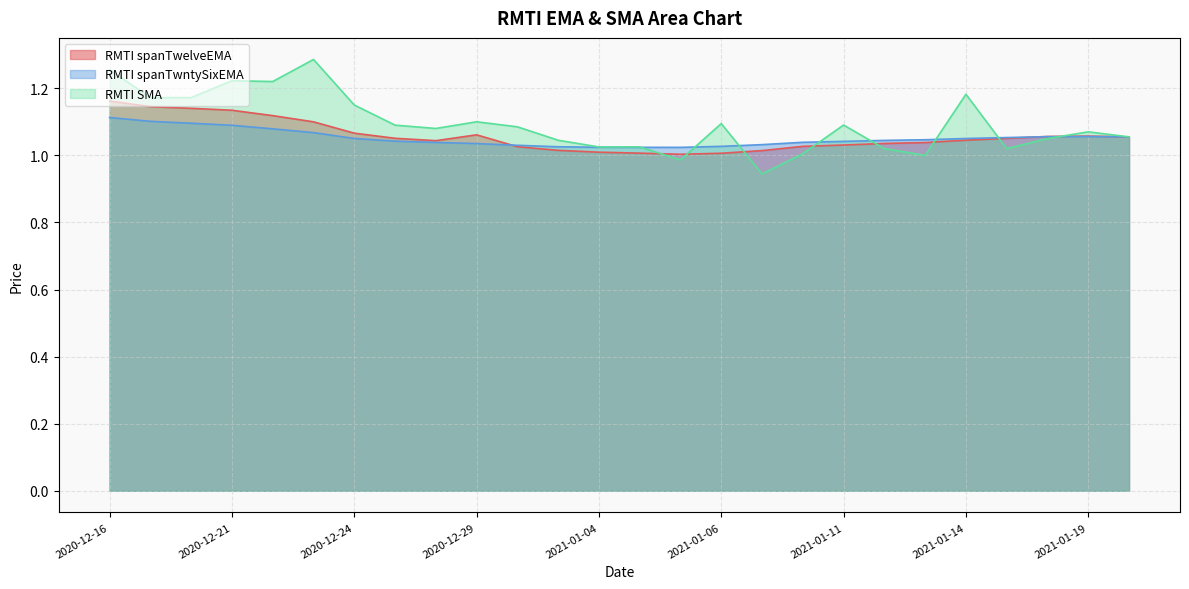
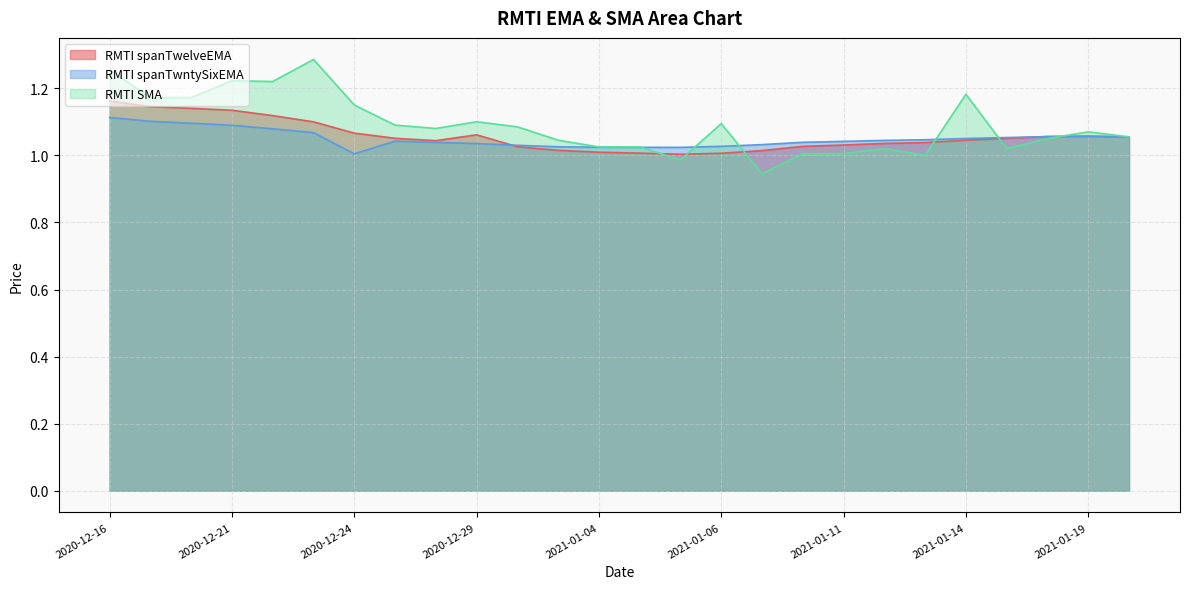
  {
    "RMTI spanTwelveEMA": {
      "2020-12-21": 1.13,
      "2020-12-24": 1.07,
      "2020-12-29": 1.06,
      "2021-01-06": 1.01,
      "2021-01-11": 1.03
    },
    "RMTI spanTwntySixEMA": {
      "2020-12-16": 1.11,
      "2020-12-21": 1.09,
-     "2020-12-24": 1.05,
+     "2020-12-24": 1.00,
      "2020-12-29": 1.04,
      "2021-01-06": 1.03,
      "2021-01-11": 1.04
    },
    "RMTI SMA": {
      "2020-12-24": 1.15,
      "2020-12-29": 1.10,
      "2021-01-06": 1.09,
-     "2021-01-11": 1.09,
+     "2021-01-11": 1.00,
      "2021-01-14": 1.18
    }
  }
